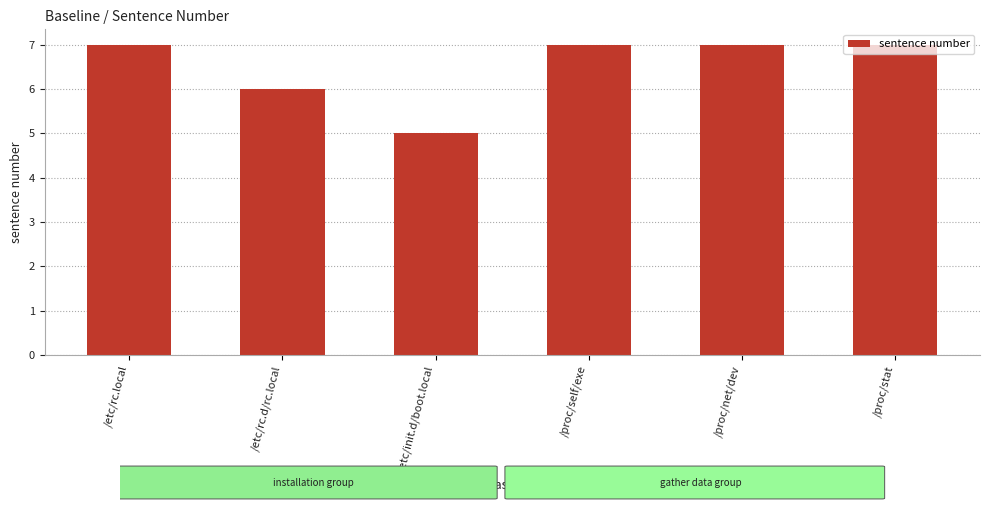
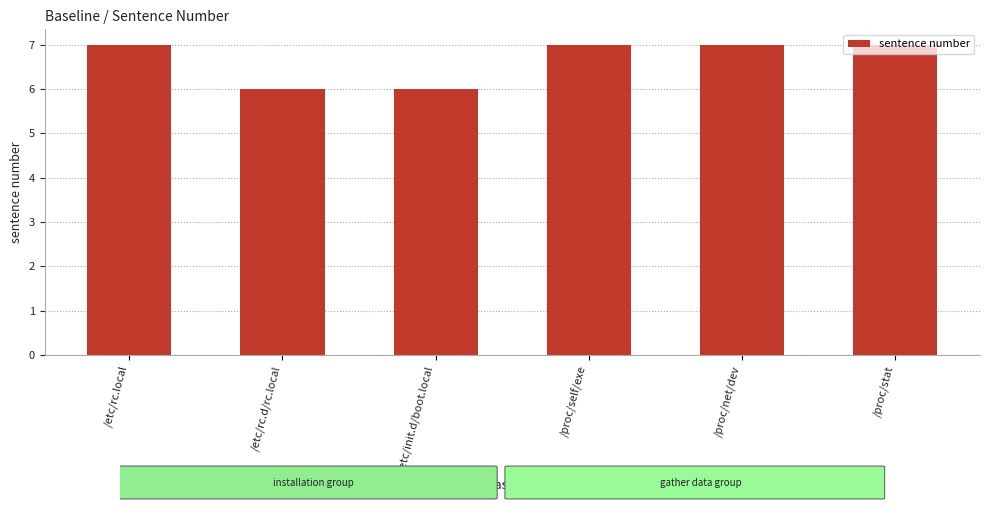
  {
    "/etc/rc.local": 7,
    "/etc/rc.d/rc.local": 6,
-   "/etc/init.d/boot.local": 5,
+   "/etc/init.d/boot.local": 6,
    "/proc/self/exe": 7,
    "/proc/net/dev": 7
  }
